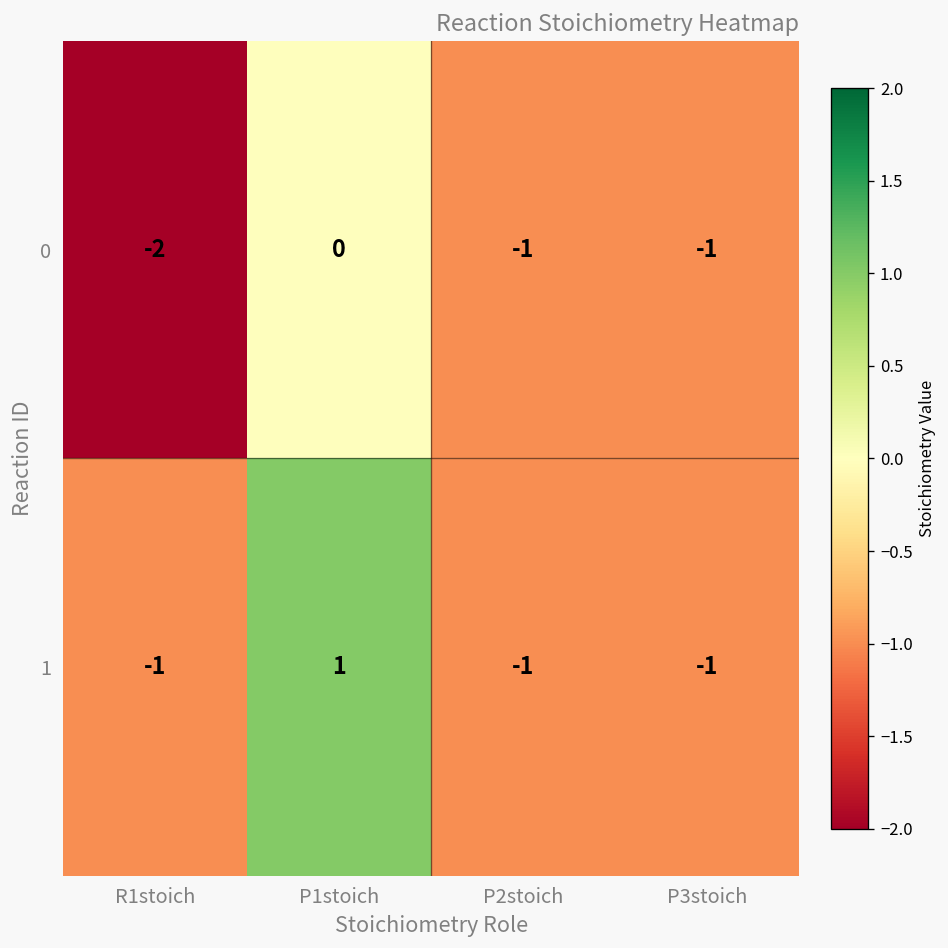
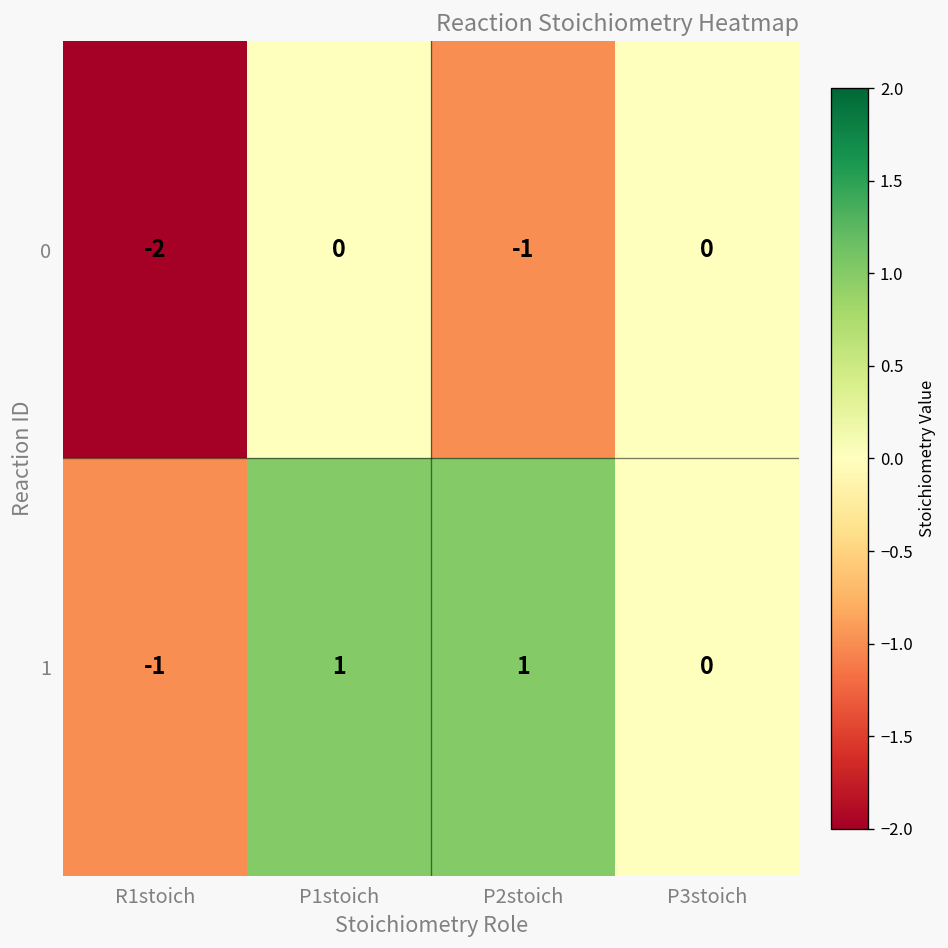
  {
    "0": {
      "R1stoich": -2,
      "P1stoich": 0,
      "P2stoich": -1,
-     "P3stoich": -1
+     "P3stoich": 0
    },
    "1": {
      "R1stoich": -1,
      "P1stoich": 1,
-     "P2stoich": -1,
-     "P3stoich": -1
+     "P2stoich": 1,
+     "P3stoich": 0
    }
  }
